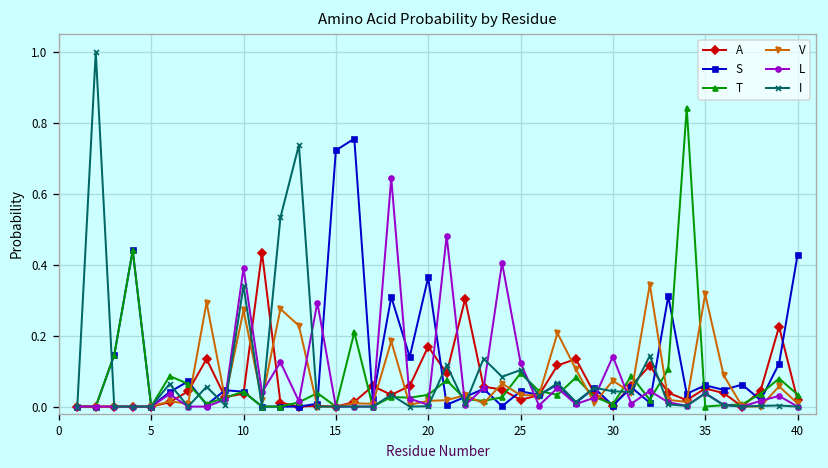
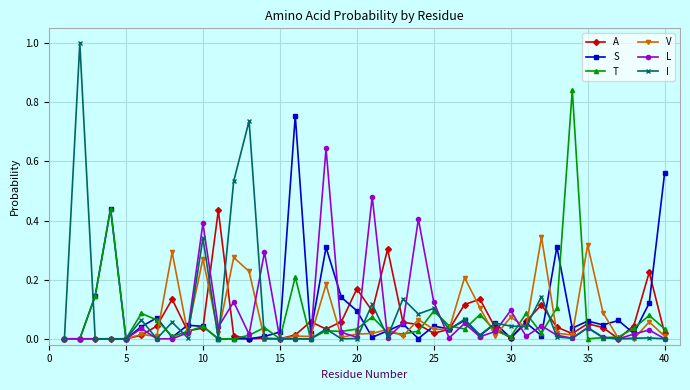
  {
    "A": {
      "20": 0.17,
      "25": 0.02,
      "35": 0.05,
      "40": 0.02
    },
    "S": {
-     "15": 0.72,
-     "20": 0.36,
+     "15": 0.02,
+     "20": 0.10,
      "25": 0.04,
      "35": 0.06,
-     "40": 0.43
+     "40": 0.56
    },
    "T": {
      "20": 0.03,
      "25": 0.09,
      "35": 0.00,
      "40": 0.03
    },
    "V": {
      "10": 0.27,
      "20": 0.02,
      "25": 0.03,
      "30": 0.07,
      "35": 0.32,
      "40": 0.01
    },
    "L": {
      "10": 0.39,
      "25": 0.12,
-     "30": 0.14
+     "30": 0.10
    },
    "I": {
      "10": 0.34,
      "25": 0.10,
      "30": 0.04
    }
  }
